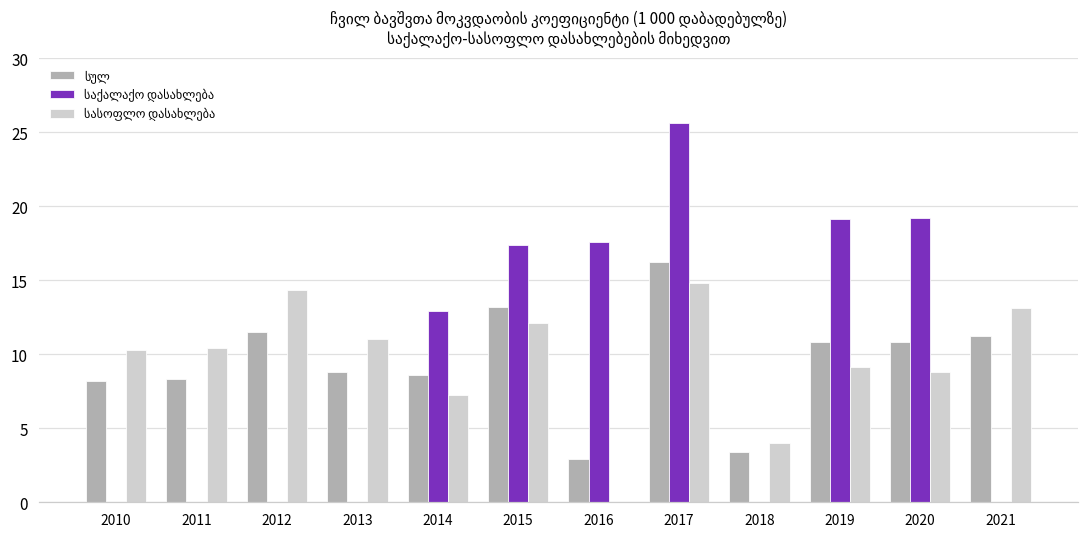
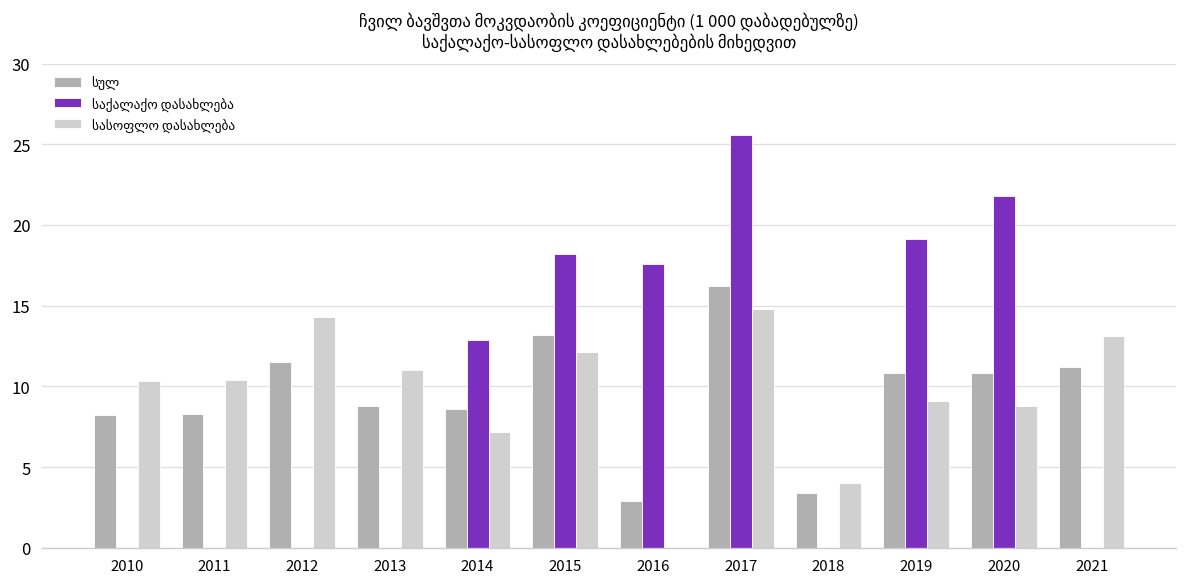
  {
    "საქალაქო დასახლება": {
      "2010": 0.0,
      "2011": 0.0,
      "2012": 0.0,
      "2013": 0.0,
      "2014": 12.9,
-     "2015": 17.4,
+     "2015": 18.2,
      "2016": 17.6,
      "2017": 25.6,
      "2018": 0.0,
      "2019": 19.1,
-     "2020": 19.2,
+     "2020": 21.8,
      "2021": 0.0
    }
  }
